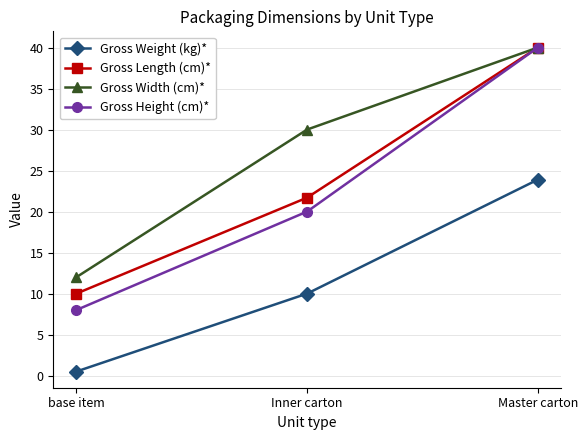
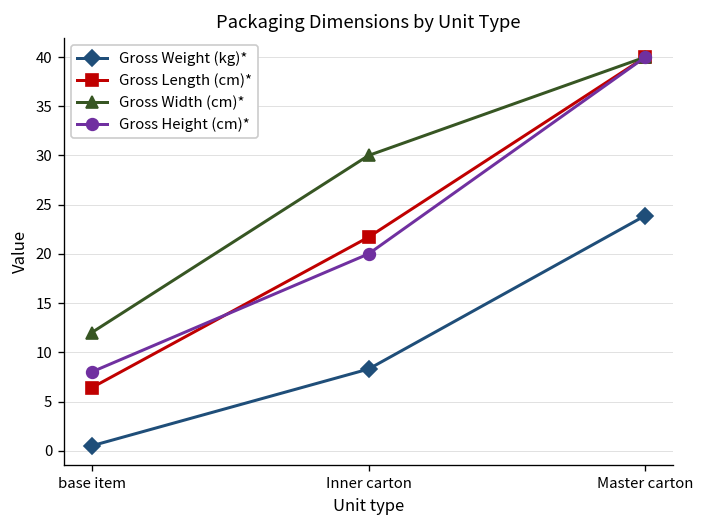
  {
    "Gross Weight (kg)*": {
      "base item": 1,
-     "Inner carton": 10,
+     "Inner carton": 8,
      "Master carton": 24
    },
    "Gross Length (cm)*": {
-     "base item": 10,
+     "base item": 6,
      "Inner carton": 22
    },
    "Gross Width (cm)*": {
      "base item": 12,
      "Inner carton": 30
    },
    "Gross Height (cm)*": {
      "base item": 8,
      "Inner carton": 20
    }
  }
